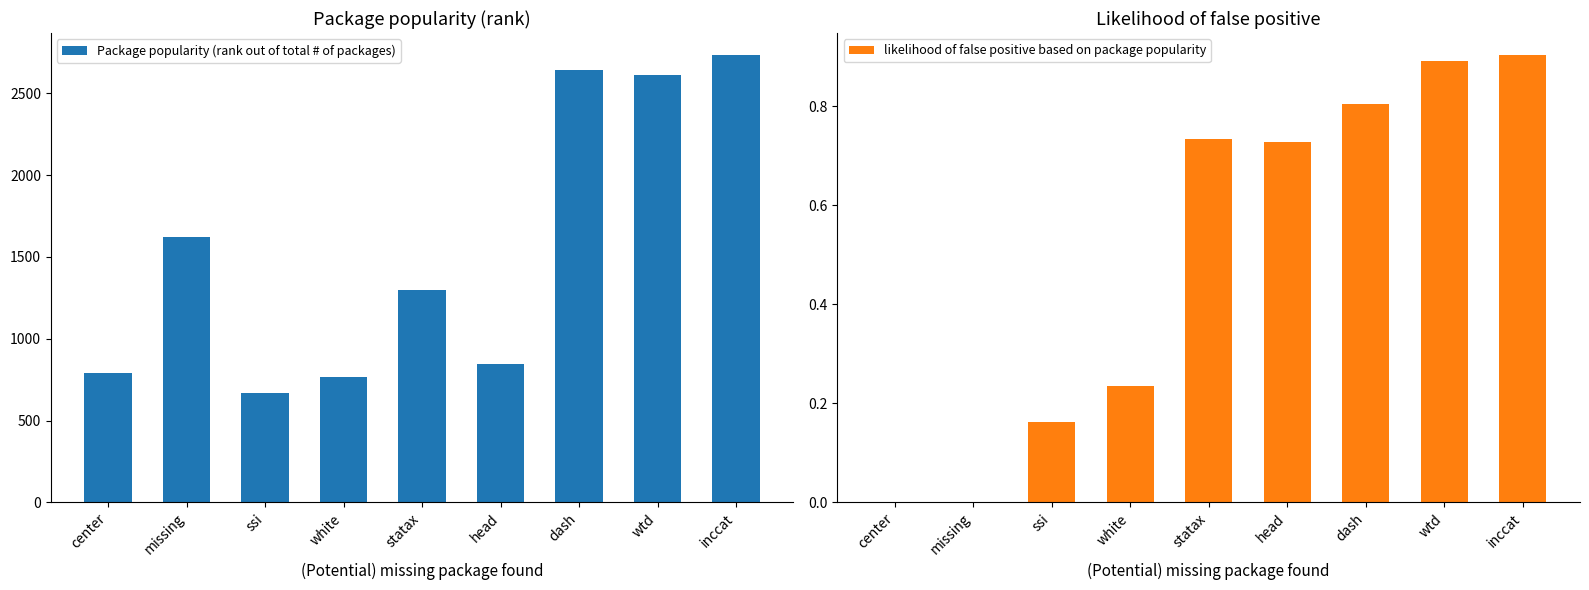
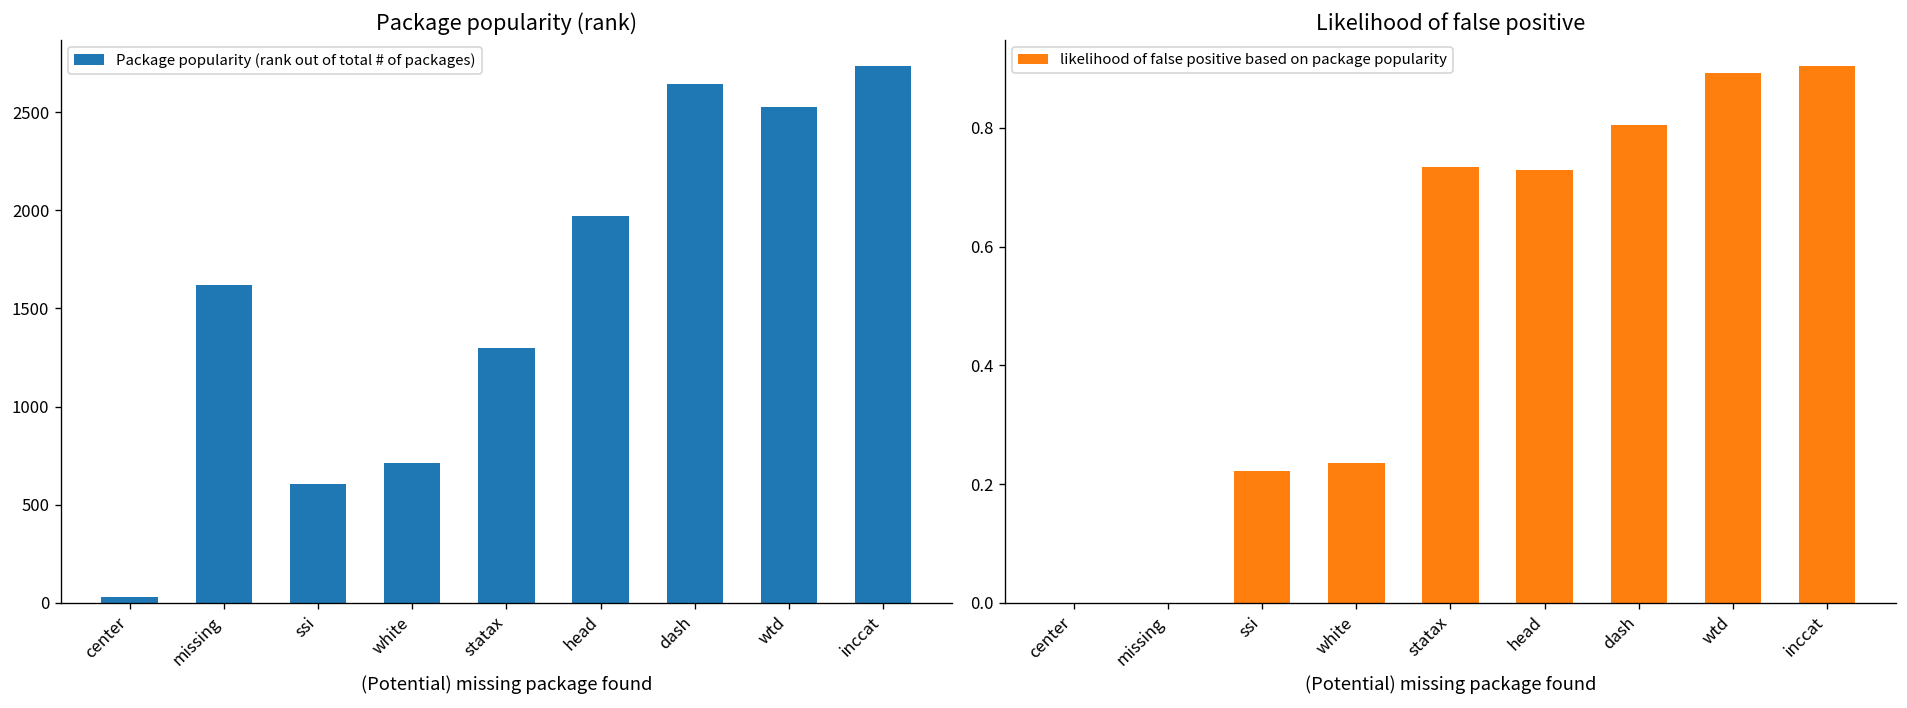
  {
    "Package popularity (rank)": {
-     "center": 790,
+     "center": 30,
      "missing": 1620,
-     "ssi": 670,
-     "white": 770,
+     "ssi": 610,
+     "white": 710,
      "statax": 1300,
-     "head": 850,
+     "head": 1970,
      "dash": 2650,
-     "wtd": 2610,
+     "wtd": 2530,
      "inccat": 2730
    },
    "Likelihood of false positive": {
      "center": 0.00,
      "missing": 0.00,
-     "ssi": 0.16,
+     "ssi": 0.22,
      "white": 0.24,
      "statax": 0.73,
      "head": 0.73,
      "dash": 0.81,
      "wtd": 0.89,
      "inccat": 0.90
    }
  }
